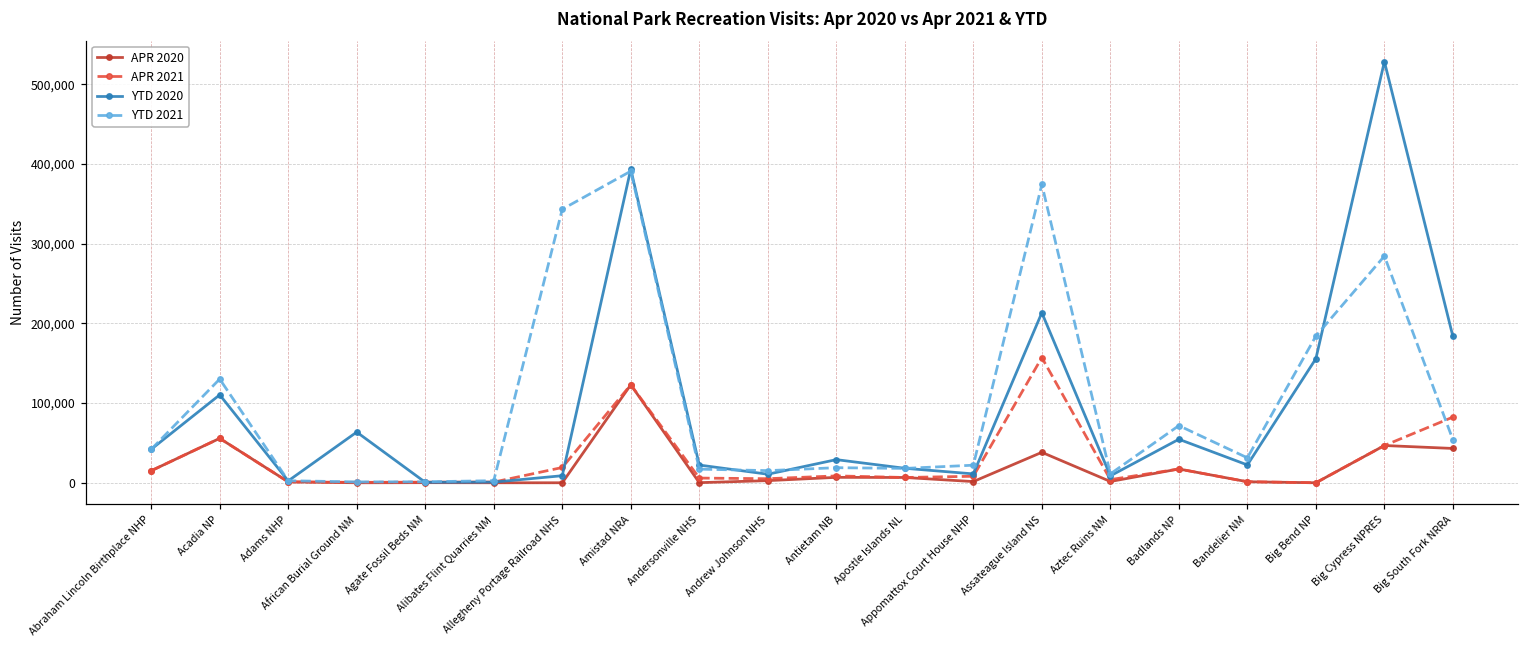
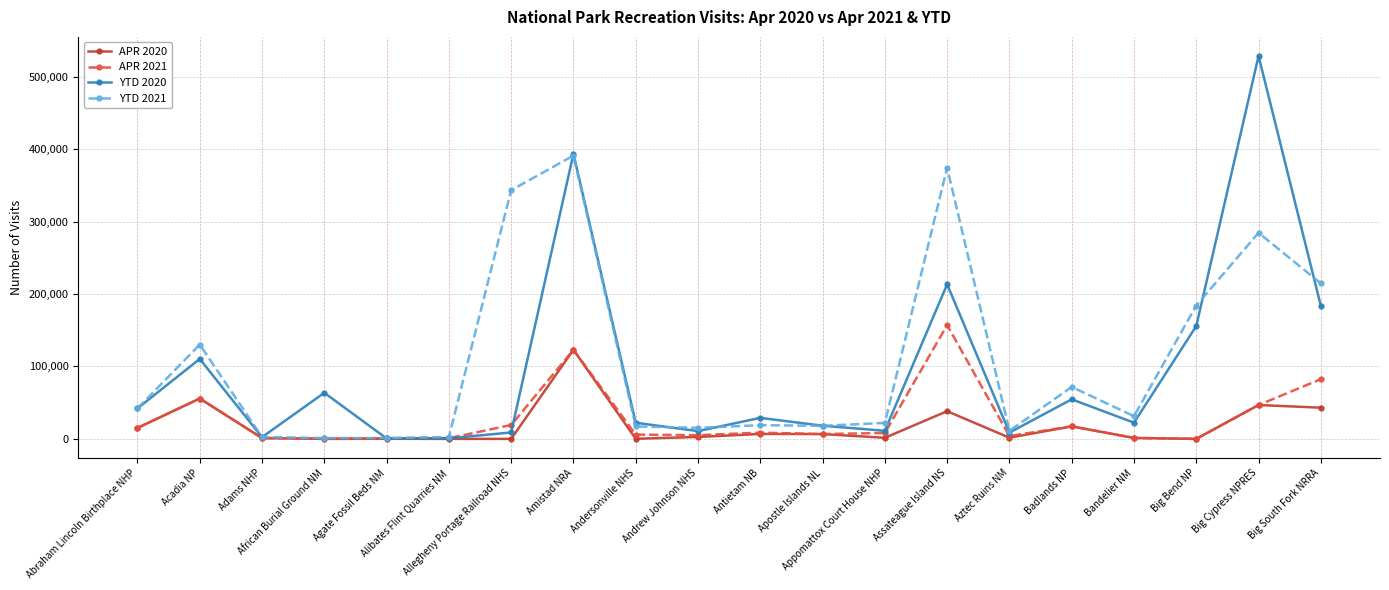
  {
    "YTD 2020": {
      "Acadia NP": "110,000",
      "African Burial Ground NM": "60,000",
      "Allegheny Portage Railroad NHS": "10,000",
      "Andersonville NHS": "20,000",
      "Andrew Johnson NHS": "10,000",
      "Antietam NB": "30,000",
      "Assateague Island NS": "210,000",
      "Badlands NP": "50,000",
      "Bandelier NM": "20,000",
      "Big Bend NP": "160,000",
      "Big Cypress NPRES": "530,000",
      "Big South Fork NRRA": "180,000"
    },
    "YTD 2021": {
      "Acadia NP": "130,000",
      "Allegheny Portage Railroad NHS": "340,000",
      "Andersonville NHS": "20,000",
      "Andrew Johnson NHS": "20,000",
      "Antietam NB": "20,000",
      "Appomattox Court House NHP": "20,000",
      "Assateague Island NS": "370,000",
      "Badlands NP": "70,000",
      "Bandelier NM": "30,000",
      "Big Bend NP": "180,000",
      "Big Cypress NPRES": "280,000",
-     "Big South Fork NRRA": "50,000"
+     "Big South Fork NRRA": "210,000"
    }
  }
